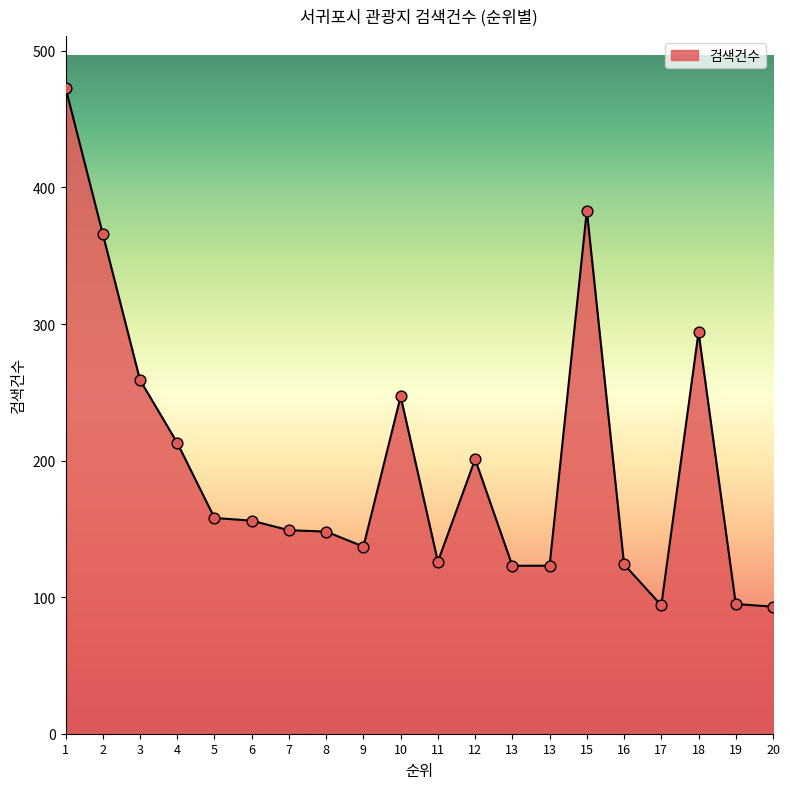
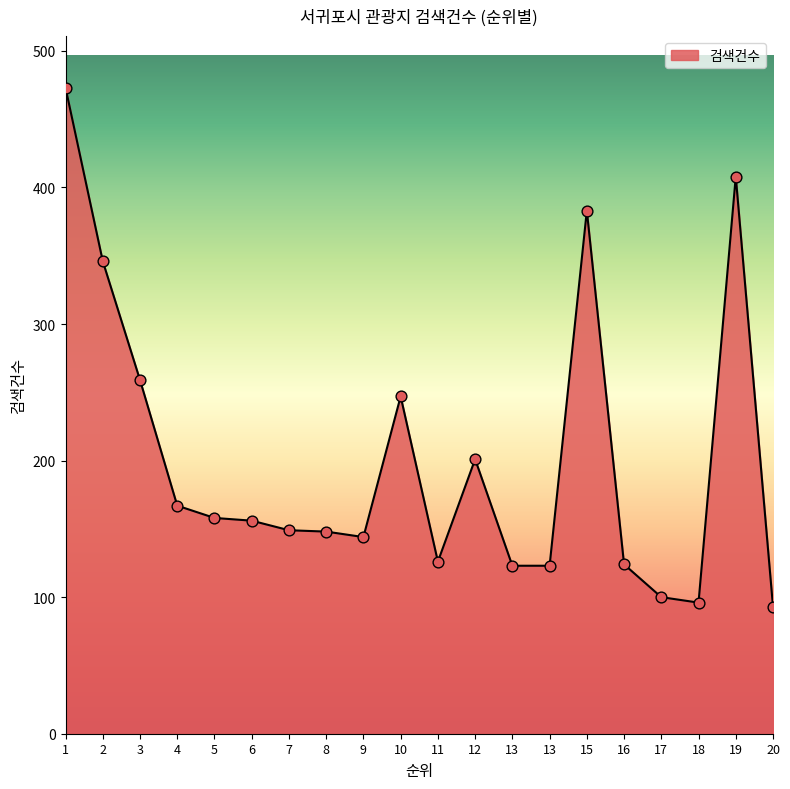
  {
    "1": 473,
-   "2": 366,
+   "2": 346,
    "3": 259,
-   "4": 213,
+   "4": 167,
    "5": 158,
    "6": 156,
    "7": 149,
    "8": 148,
-   "9": 137,
+   "9": 144,
    "10": 247,
    "11": 126,
    "12": 201,
    "15": 383,
    "16": 124,
-   "17": 94,
-   "18": 294,
-   "19": 95,
+   "17": 100,
+   "18": 96,
+   "19": 408,
    "20": 93
  }
